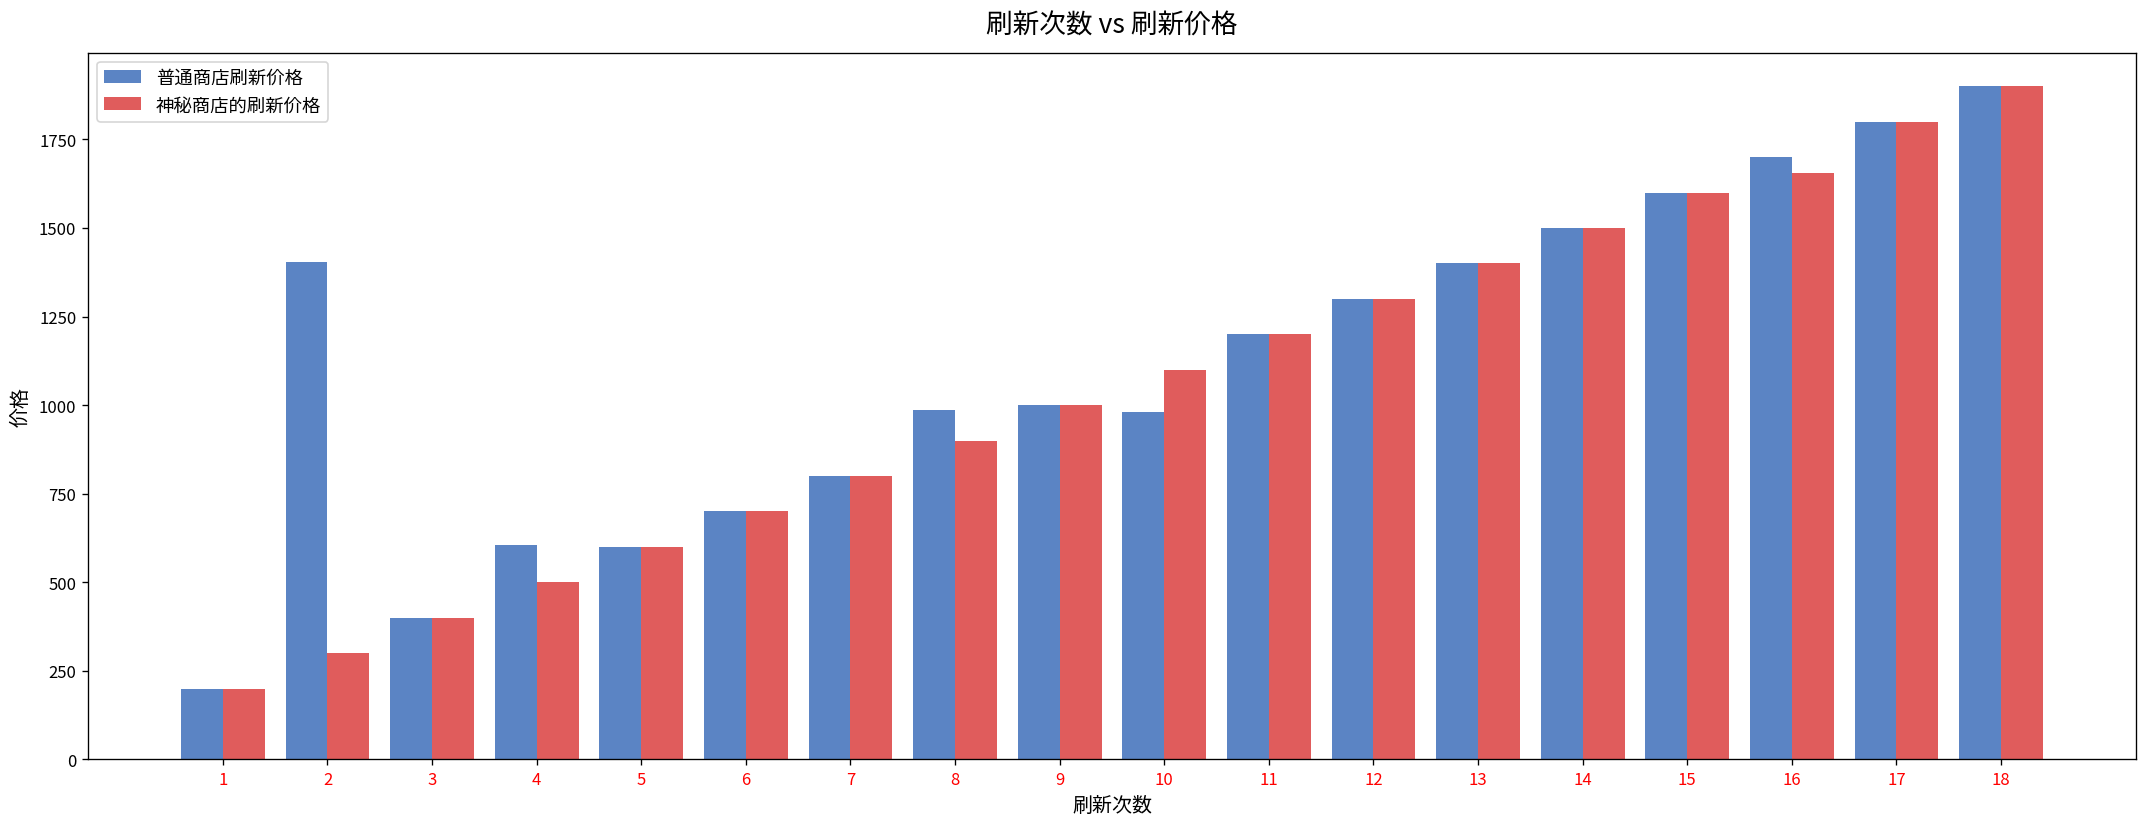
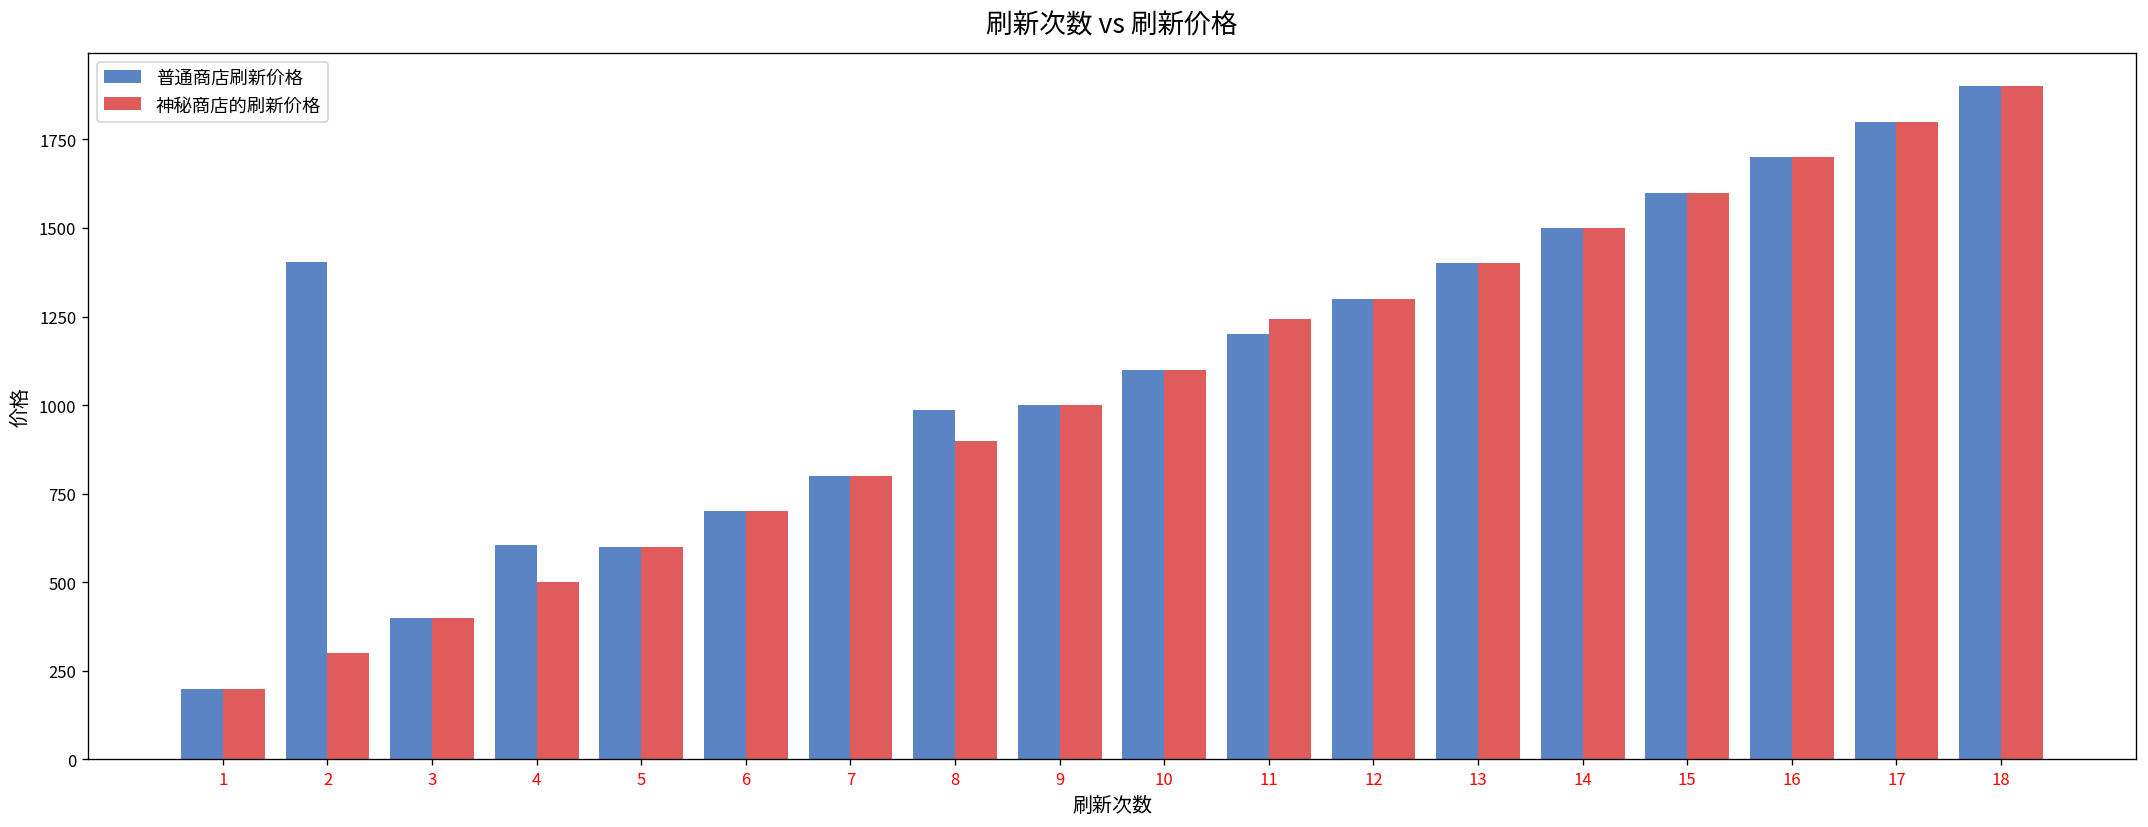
  {
    "普通商店刷新价格": {
      "1": 200,
      "2": 1400,
      "3": 400,
      "4": 610,
      "5": 600,
      "6": 700,
      "7": 800,
      "8": 990,
      "9": 1000,
-     "10": 980,
+     "10": 1100,
      "11": 1200,
      "12": 1300,
      "13": 1400,
      "14": 1500,
      "15": 1600,
      "16": 1700,
      "17": 1800,
      "18": 1900
    },
    "神秘商店的刷新价格": {
      "1": 200,
      "2": 300,
      "3": 400,
      "4": 500,
      "5": 600,
      "6": 700,
      "7": 800,
      "8": 900,
      "9": 1000,
      "10": 1100,
-     "11": 1200,
+     "11": 1240,
      "12": 1300,
      "13": 1400,
      "14": 1500,
      "15": 1600,
-     "16": 1660,
+     "16": 1700,
      "17": 1800,
      "18": 1900
    }
  }
